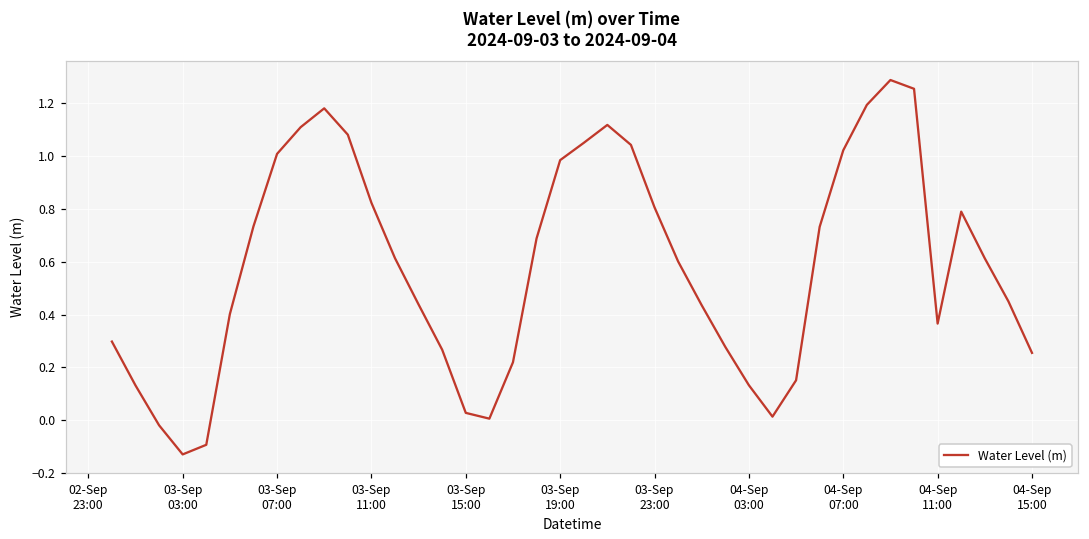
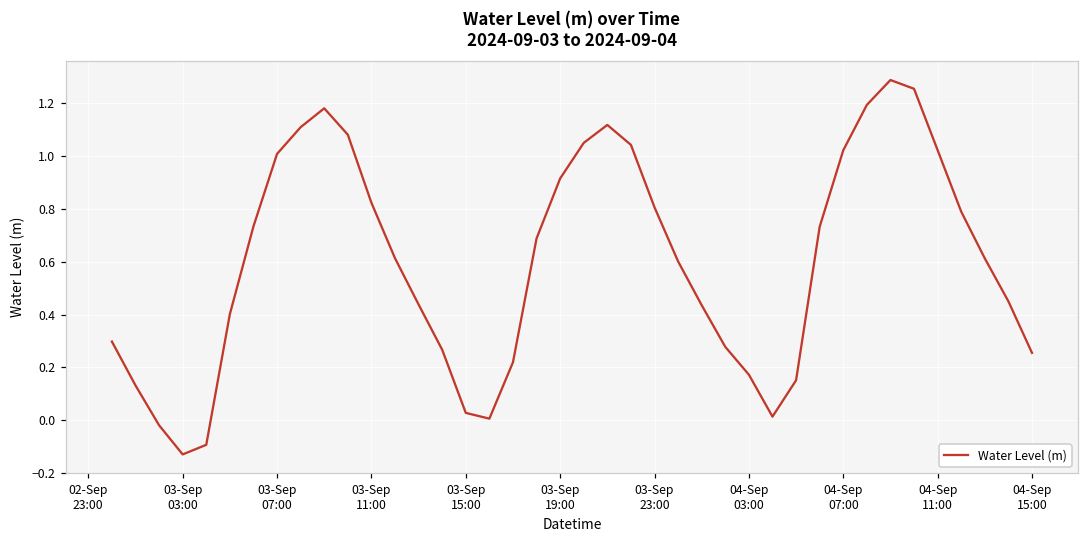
  {
    "03-Sep 03:00": -0.13,
    "03-Sep 07:00": 1.01,
    "03-Sep 11:00": 0.82,
    "03-Sep 15:00": 0.03,
-   "03-Sep 19:00": 0.98,
+   "03-Sep 19:00": 0.91,
    "03-Sep 23:00": 0.81,
-   "04-Sep 03:00": 0.13,
+   "04-Sep 03:00": 0.17,
    "04-Sep 07:00": 1.02,
-   "04-Sep 11:00": 0.37,
+   "04-Sep 11:00": 1.02,
    "04-Sep 15:00": 0.25
  }
